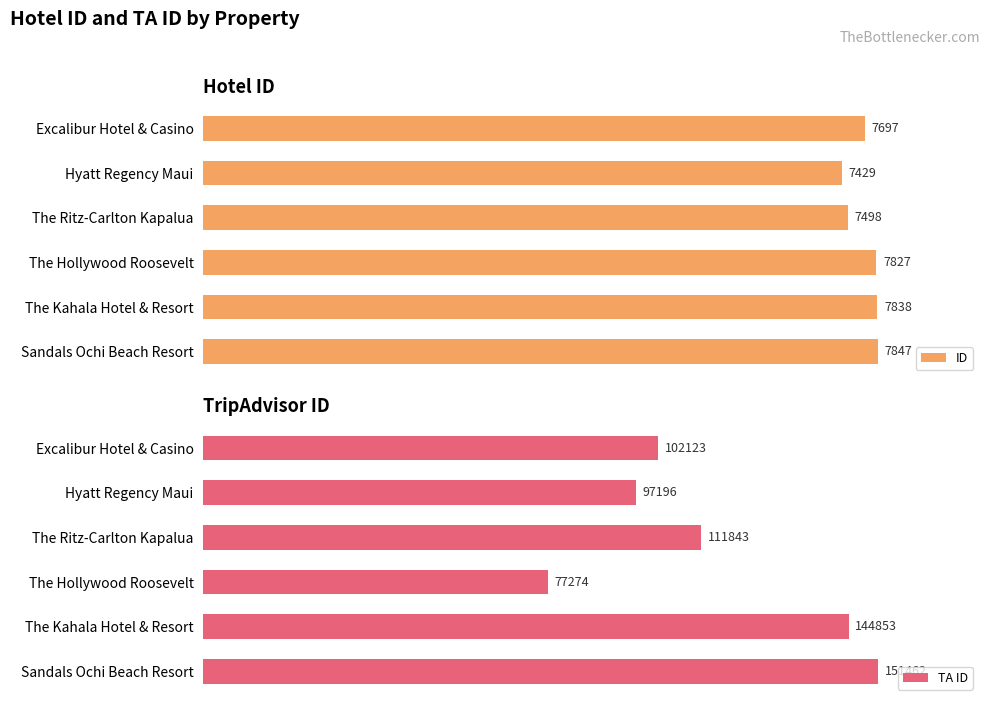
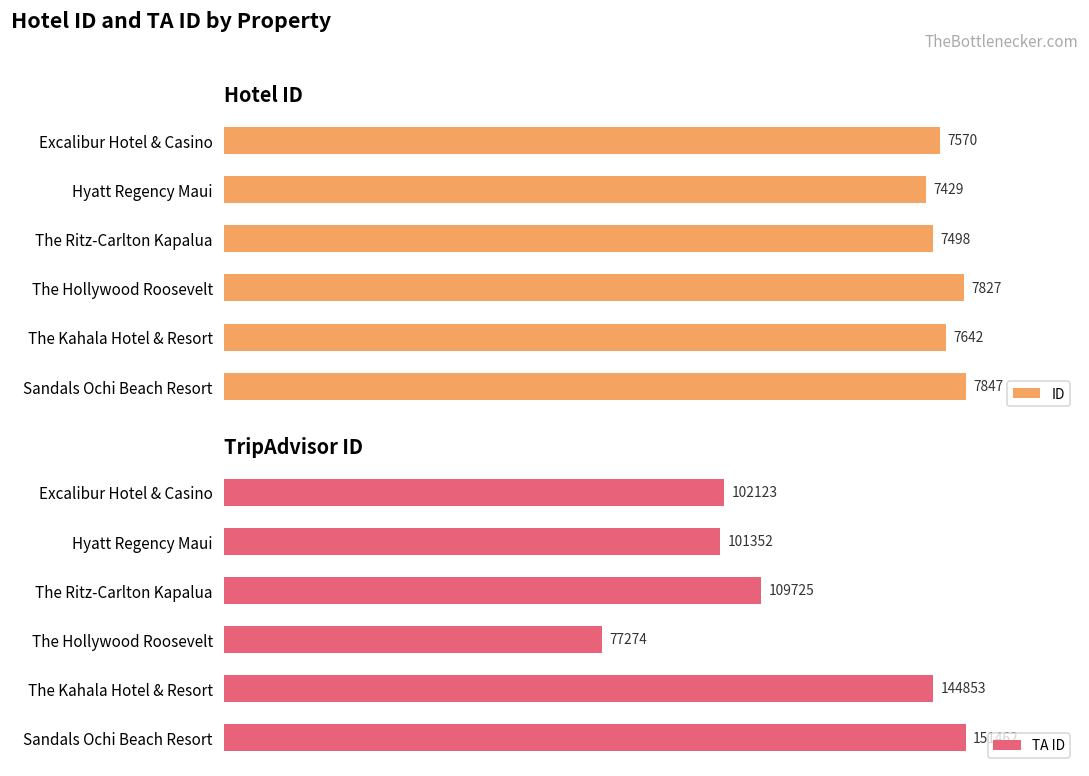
  {
    "Hotel ID": {
-     "Excalibur Hotel & Casino": 7697,
+     "Excalibur Hotel & Casino": 7570,
      "Hyatt Regency Maui": 7429,
      "The Ritz-Carlton Kapalua": 7498,
      "The Hollywood Roosevelt": 7827,
-     "The Kahala Hotel & Resort": 7838,
+     "The Kahala Hotel & Resort": 7642,
      "Sandals Ochi Beach Resort": 7847
    },
    "TripAdvisor ID": {
      "Excalibur Hotel & Casino": 102123,
-     "Hyatt Regency Maui": 97196,
-     "The Ritz-Carlton Kapalua": 111843,
+     "Hyatt Regency Maui": 101352,
+     "The Ritz-Carlton Kapalua": 109725,
      "The Hollywood Roosevelt": 77274,
      "The Kahala Hotel & Resort": 144853
    }
  }
